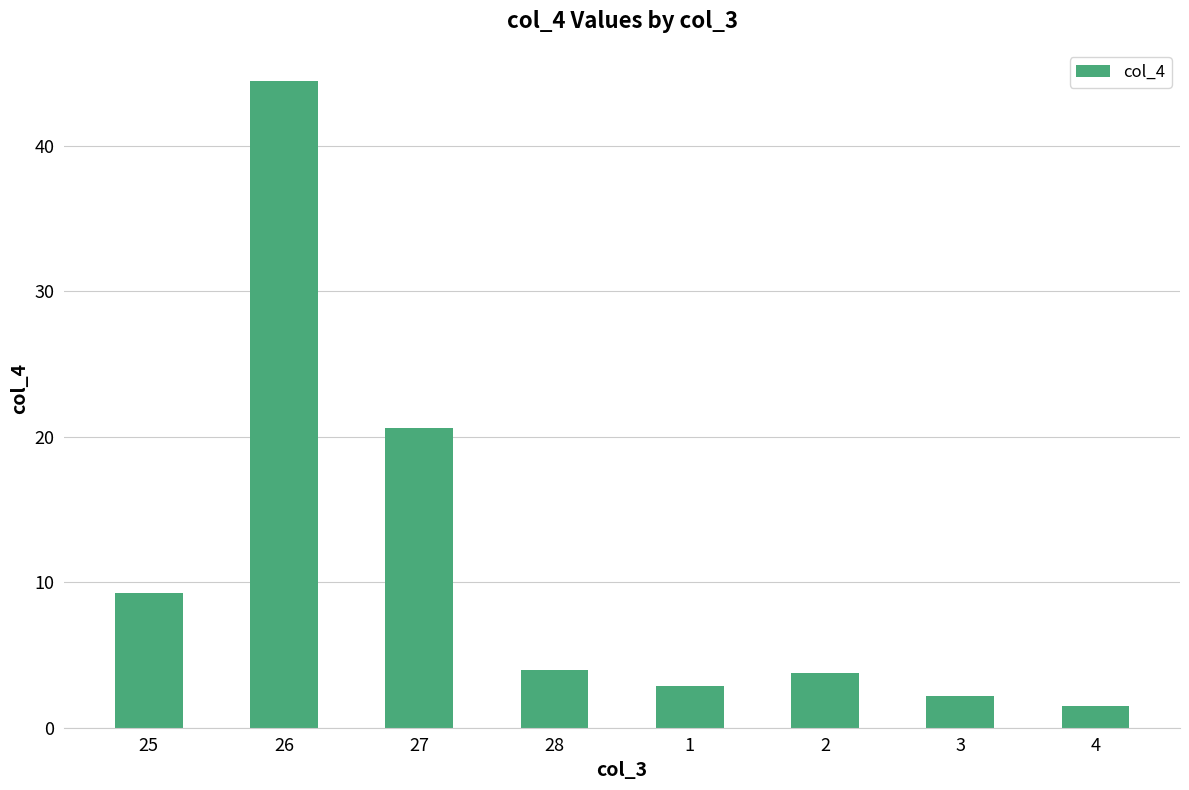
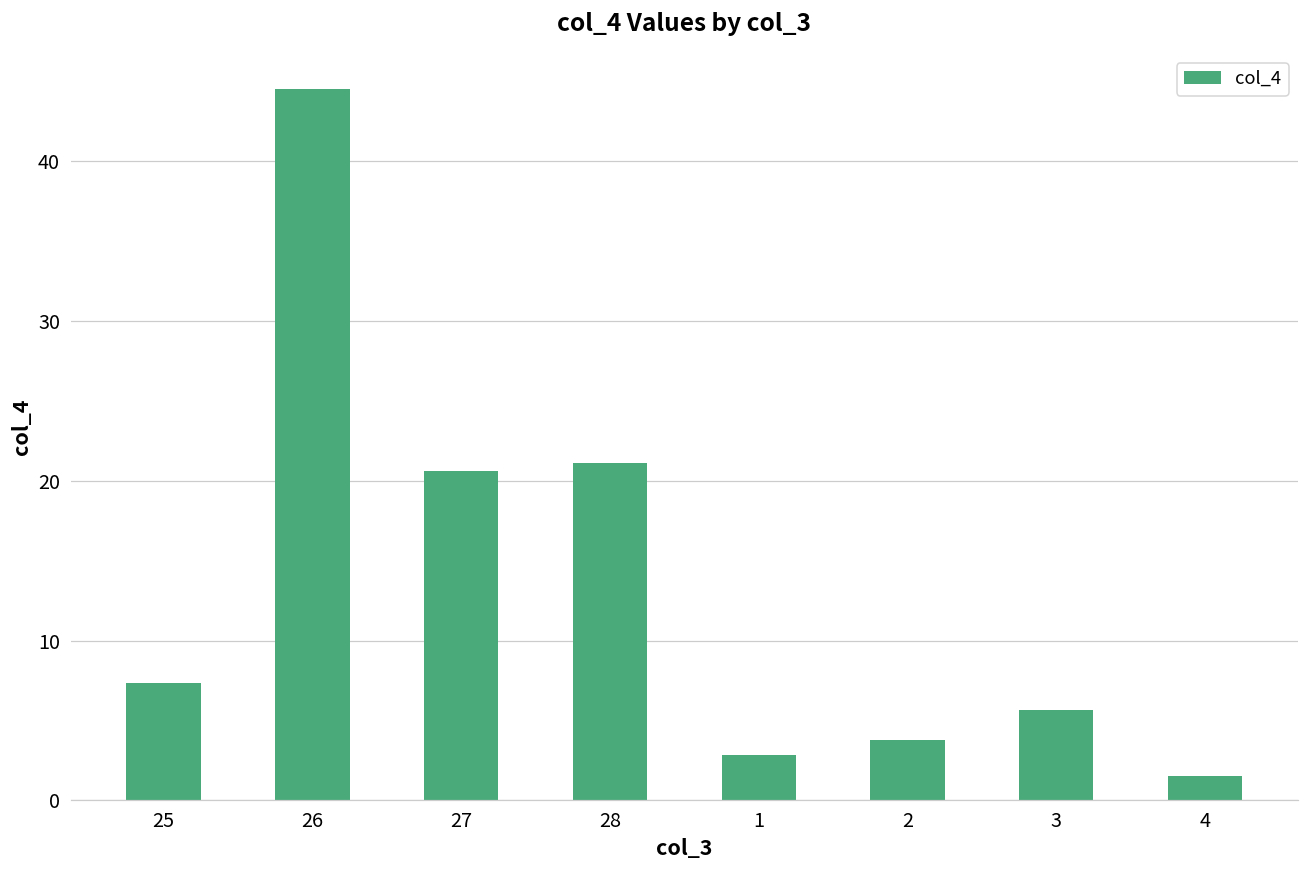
  {
-   "25": 9.3,
+   "25": 7.3,
    "26": 44.5,
    "27": 20.6,
-   "28": 4.0,
+   "28": 21.1,
    "1": 2.8,
    "2": 3.8,
-   "3": 2.2,
+   "3": 5.7,
    "4": 1.5
  }
